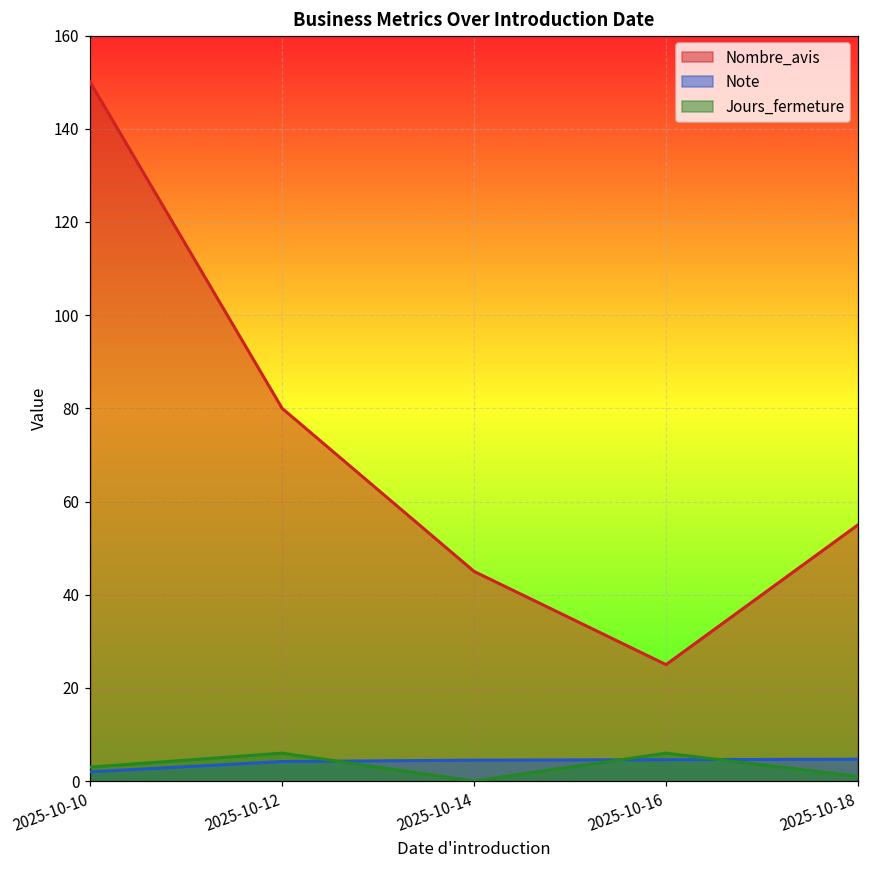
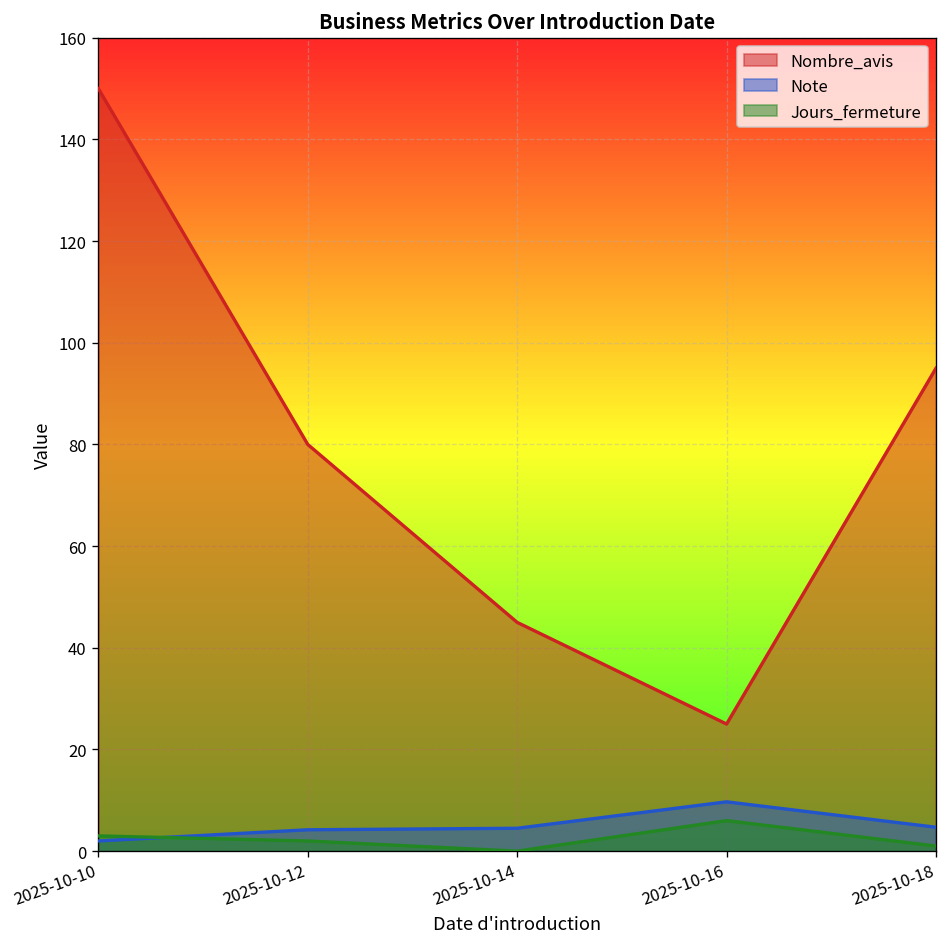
  {
    "Nombre_avis": {
      "2025-10-10": 150,
      "2025-10-12": 80,
      "2025-10-14": 45,
      "2025-10-16": 25,
-     "2025-10-18": 55
+     "2025-10-18": 95
    },
    "Note": {
      "2025-10-10": 2,
      "2025-10-12": 4,
      "2025-10-14": 5,
-     "2025-10-16": 5,
+     "2025-10-16": 10,
      "2025-10-18": 5
    },
    "Jours_fermeture": {
      "2025-10-10": 3,
-     "2025-10-12": 6,
+     "2025-10-12": 2,
      "2025-10-14": 0,
      "2025-10-16": 6,
      "2025-10-18": 1
    }
  }
